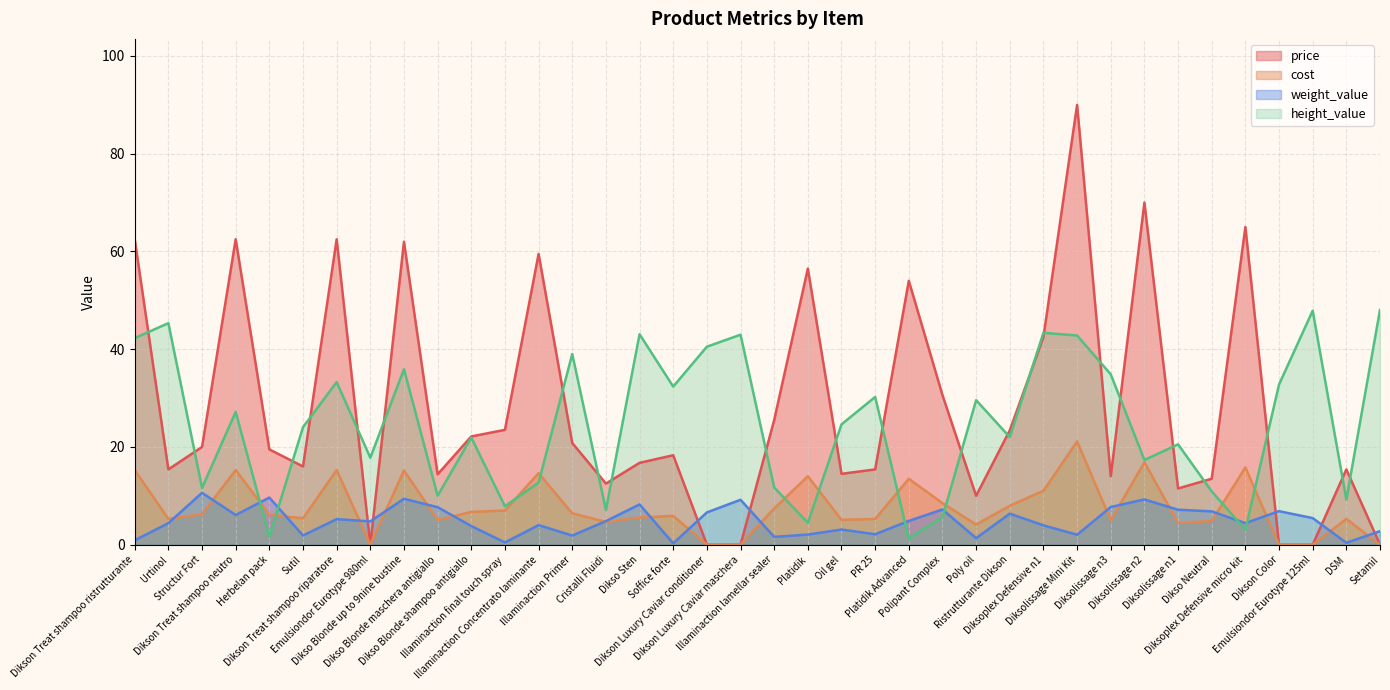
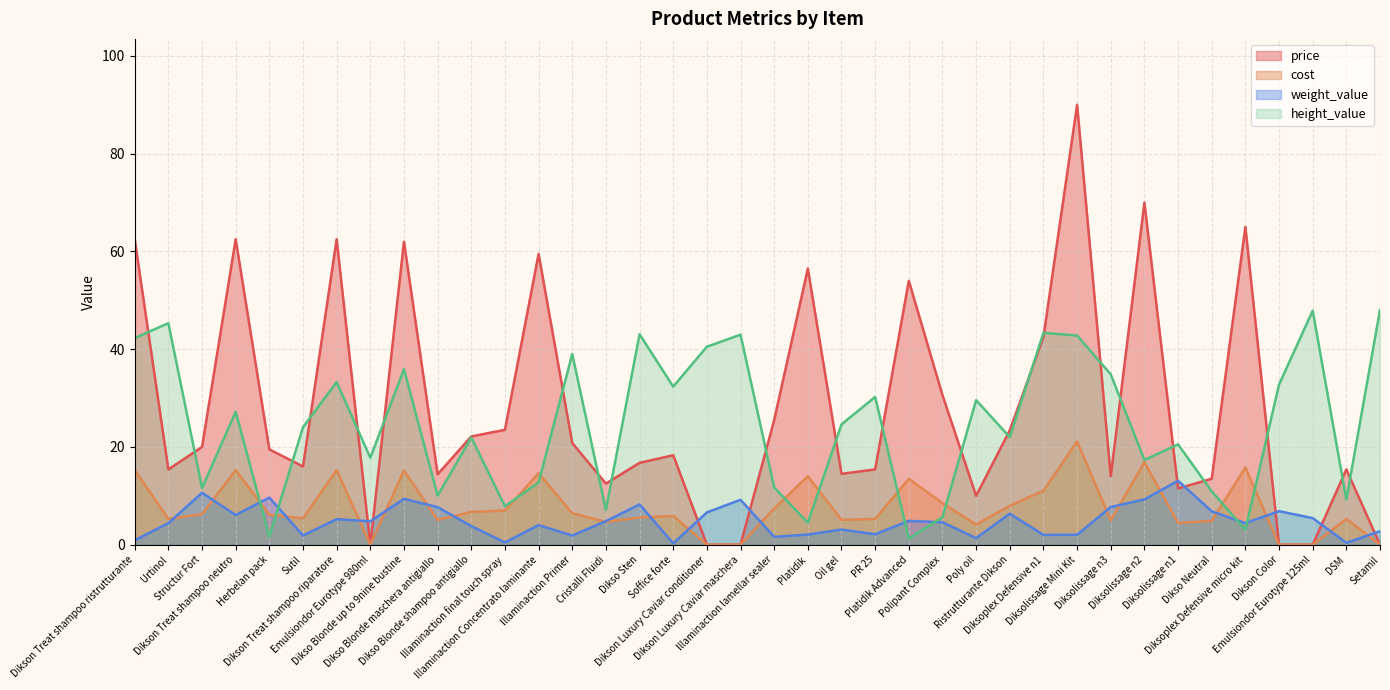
  {
    "weight_value": {
      "Dikson Treat shampoo ristrutturante": 1,
      "Urtinol": 4,
      "Structur Fort": 11,
      "Dikson Treat shampoo neutro": 6,
      "Herbelan pack": 10,
      "Sutil": 2,
      "Dikson Treat shampoo riparatore": 5,
      "Emulsiondor Eurotype 980ml": 5,
      "Dikso Blonde up to 9nine bustine": 9,
      "Dikso Blonde maschera antigiallo": 8,
      "Dikso Blonde shampoo antigiallo": 4,
      "Illaminaction final touch spray": 0,
      "Illaminaction Concentrato laminante": 4,
      "Illaminaction Primer": 2,
      "Dikso Sten": 8,
      "Soffice forte": 0,
      "Dikson Luxury Caviar conditioner": 7,
      "Dikson Luxury Caviar maschera": 9,
      "Illaminaction lamellar sealer": 2,
      "Platidik": 2,
      "Oil gel": 3,
      "PR 25": 2,
      "Platidik Advanced": 5,
-     "Polipant Complex": 7,
+     "Polipant Complex": 5,
      "Poly oil": 1,
      "Ristrutturante Dikson": 6,
-     "Diksoplex Defensive n1": 4,
+     "Diksoplex Defensive n1": 2,
      "Diksolissage Mini Kit": 2,
      "Diksolissage n3": 8,
      "Diksolissage n2": 9,
-     "Diksolissage n1": 7,
+     "Diksolissage n1": 13,
      "Dikso Neutral": 7,
      "Diksoplex Defensive micro kit": 4,
      "Dikson Color": 7,
      "Emulsiondor Eurotype 125ml": 5,
      "DSM": 0,
      "Setamil": 3
    },
    "height_value": {
      "Dikson Treat shampoo ristrutturante": 42,
      "Urtinol": 45,
      "Structur Fort": 12,
      "Dikson Treat shampoo neutro": 27,
      "Herbelan pack": 2,
      "Sutil": 24,
      "Dikson Treat shampoo riparatore": 33,
      "Emulsiondor Eurotype 980ml": 18,
      "Dikso Blonde up to 9nine bustine": 36,
      "Dikso Blonde maschera antigiallo": 10,
      "Illaminaction final touch spray": 8,
      "Illaminaction Concentrato laminante": 13,
      "Illaminaction Primer": 39,
      "Cristalli Fluidi": 7,
      "Dikso Sten": 43,
      "Soffice forte": 32,
      "Dikson Luxury Caviar conditioner": 41,
      "Dikson Luxury Caviar maschera": 43,
      "Illaminaction lamellar sealer": 12,
      "Platidik": 4,
      "Oil gel": 25,
      "PR 25": 30,
      "Platidik Advanced": 1,
      "Polipant Complex": 6,
      "Poly oil": 30,
      "Ristrutturante Dikson": 22,
      "Diksoplex Defensive n1": 43,
      "Diksolissage Mini Kit": 43,
      "Diksolissage n3": 35,
      "Diksolissage n1": 21,
      "Dikso Neutral": 11,
      "Diksoplex Defensive micro kit": 3,
      "Dikson Color": 33,
      "Emulsiondor Eurotype 125ml": 48,
      "DSM": 9,
      "Setamil": 48
    }
  }
